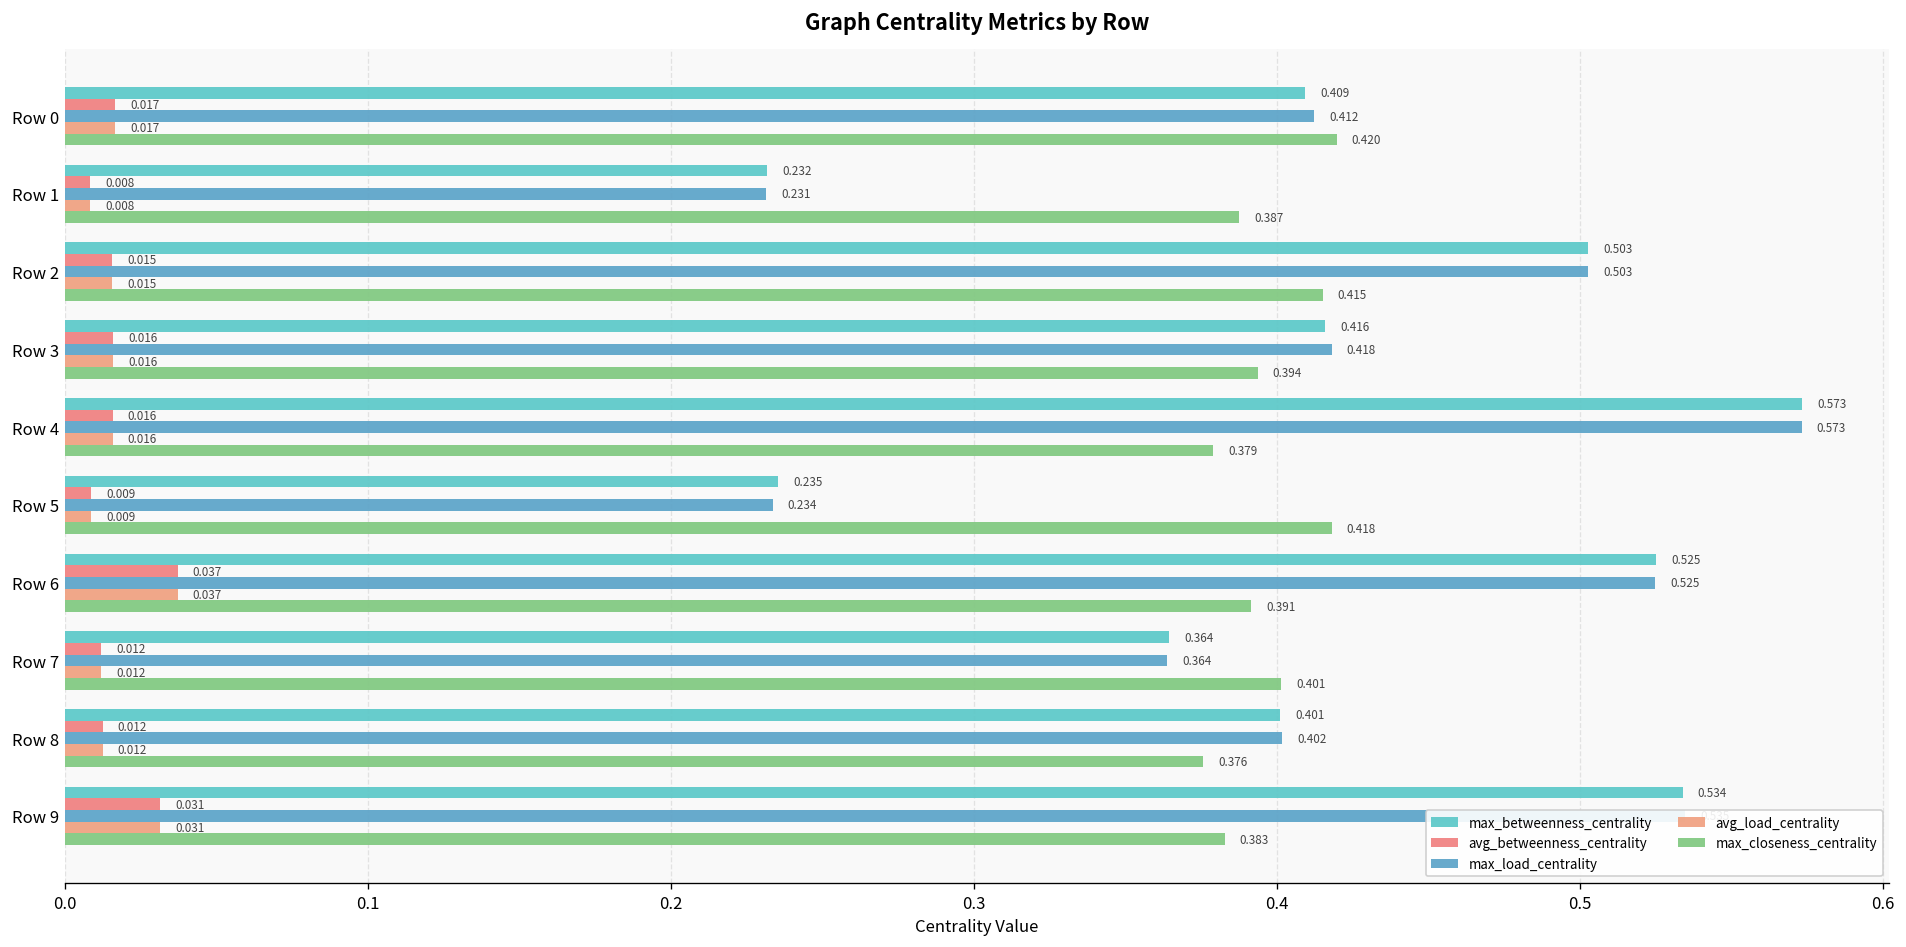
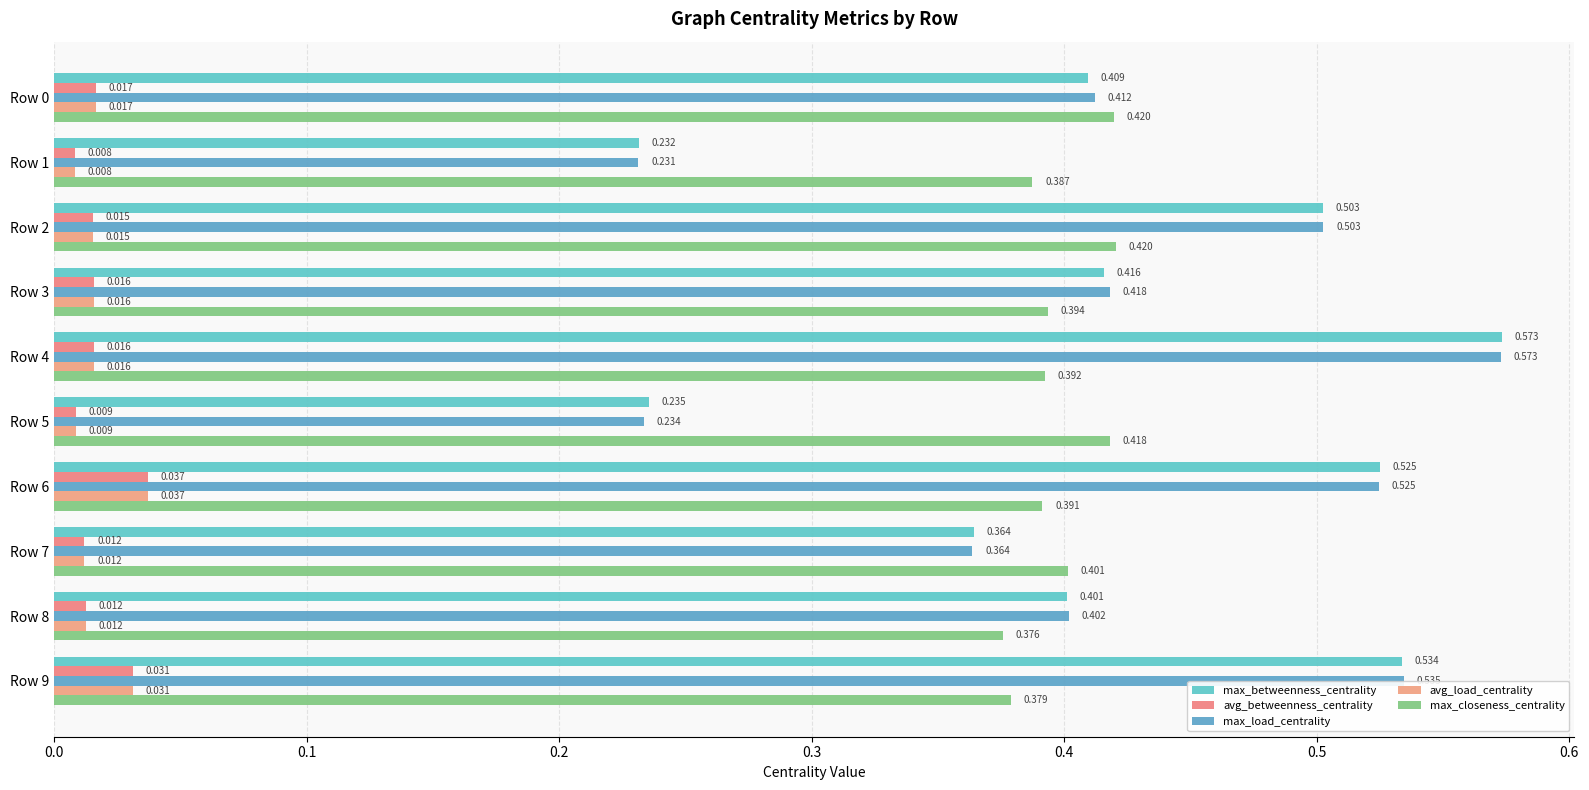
  {
    "max_closeness_centrality": {
      "Row 0": 0.420,
      "Row 1": 0.387,
-     "Row 2": 0.415,
+     "Row 2": 0.420,
      "Row 3": 0.394,
-     "Row 4": 0.379,
+     "Row 4": 0.392,
      "Row 5": 0.418,
      "Row 6": 0.391,
      "Row 7": 0.401,
      "Row 8": 0.376,
-     "Row 9": 0.383
+     "Row 9": 0.379
    }
  }
